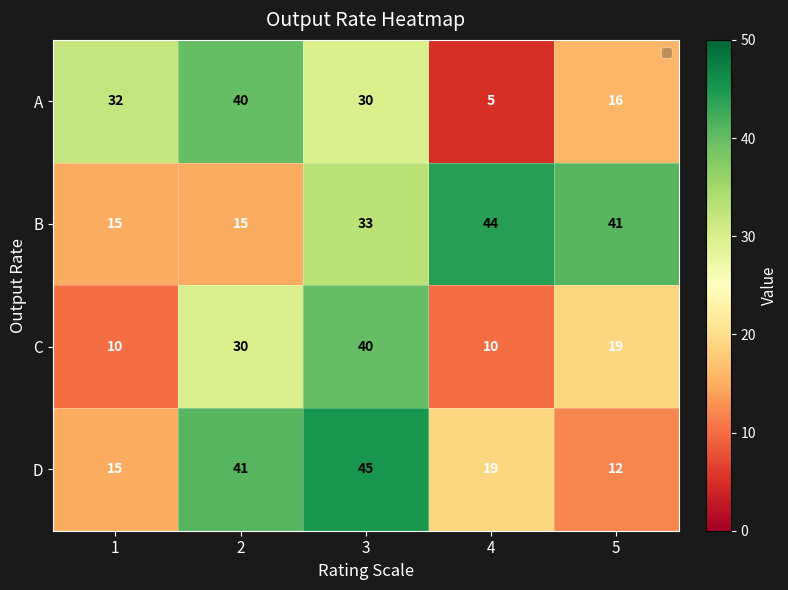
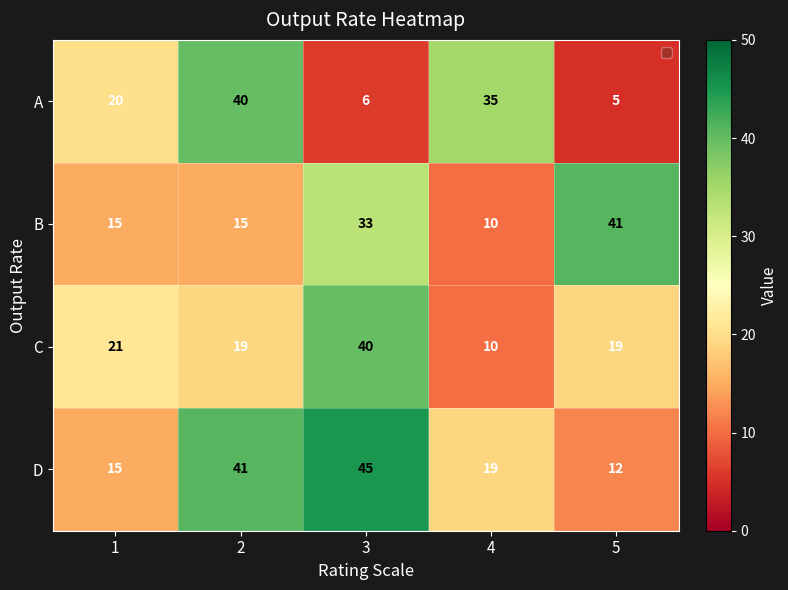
  {
    "A": {
-     "1": 32,
+     "1": 20,
      "2": 40,
-     "3": 30,
-     "4": 5,
-     "5": 16
+     "3": 6,
+     "4": 35,
+     "5": 5
    },
    "B": {
      "1": 15,
      "2": 15,
      "3": 33,
-     "4": 44,
+     "4": 10,
      "5": 41
    },
    "C": {
-     "1": 10,
-     "2": 30,
+     "1": 21,
+     "2": 19,
      "3": 40,
      "4": 10,
      "5": 19
    },
    "D": {
      "1": 15,
      "2": 41,
      "3": 45,
      "4": 19,
      "5": 12
    }
  }
